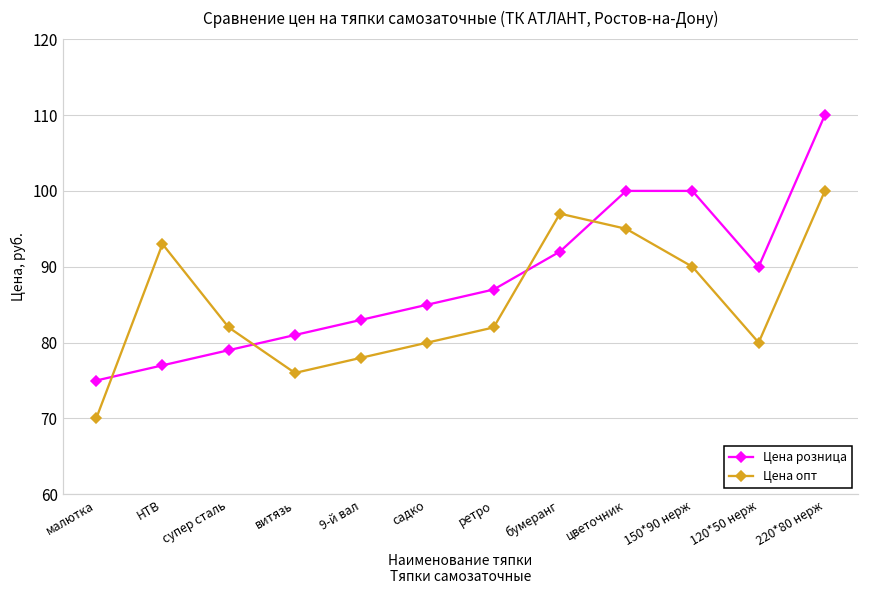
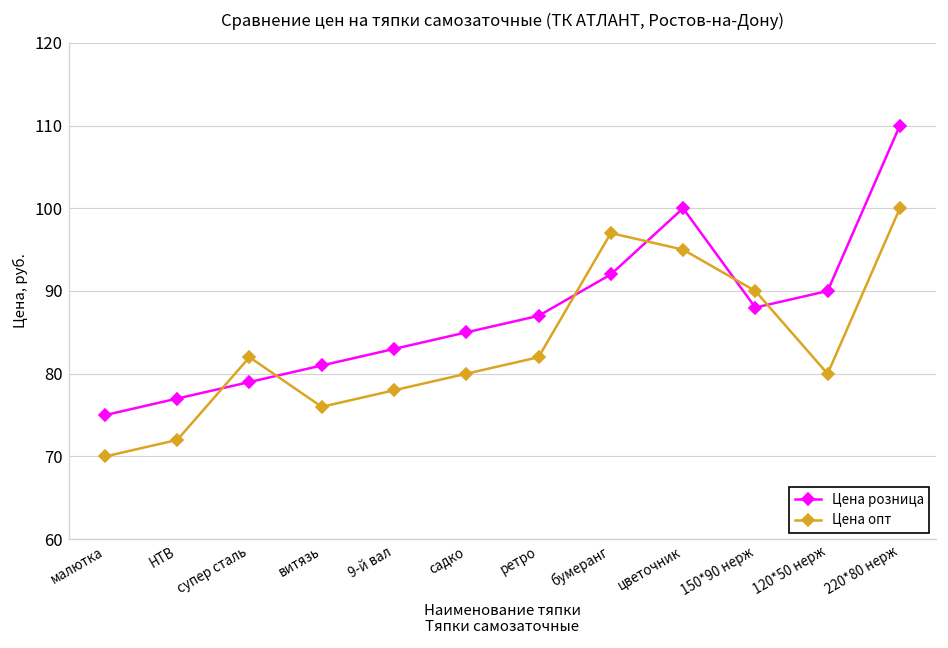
  {
    "Цена розница": {
      "малютка": 75,
      "НТВ": 77,
      "супер сталь": 79,
      "витязь": 81,
      "9-й вал": 83,
      "садко": 85,
      "ретро": 87,
      "бумеранг": 92,
      "цветочник": 100,
-     "150*90 нерж": 100,
+     "150*90 нерж": 88,
      "120*50 нерж": 90,
      "220*80 нерж": 110
    },
    "Цена опт": {
      "малютка": 70,
-     "НТВ": 93,
+     "НТВ": 72,
      "супер сталь": 82,
      "витязь": 76,
      "9-й вал": 78,
      "садко": 80,
      "ретро": 82,
      "бумеранг": 97,
      "цветочник": 95,
      "150*90 нерж": 90,
      "120*50 нерж": 80,
      "220*80 нерж": 100
    }
  }
